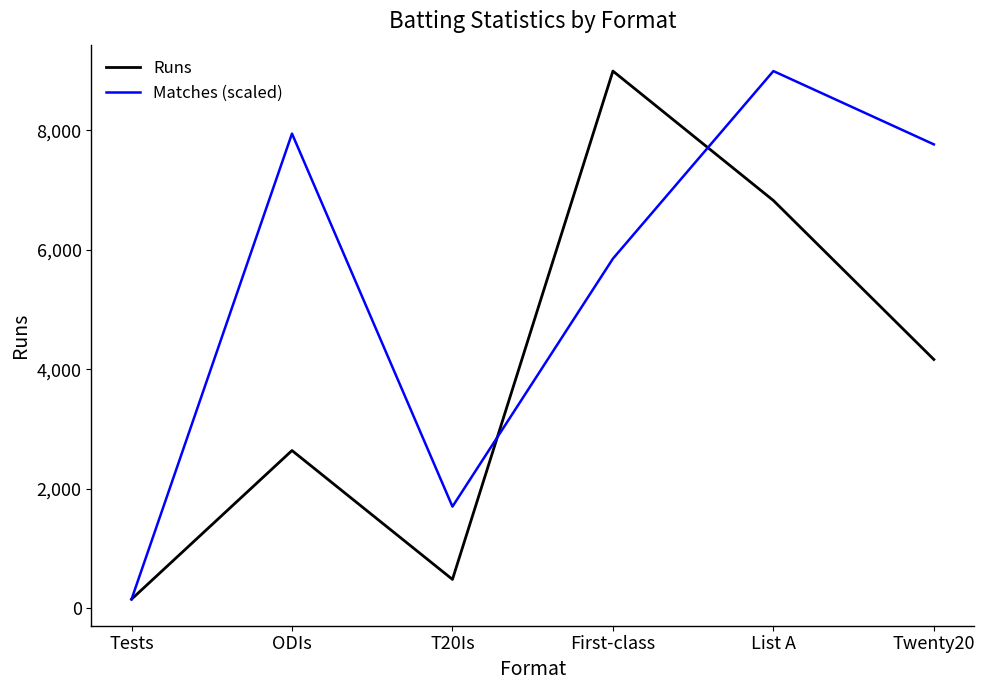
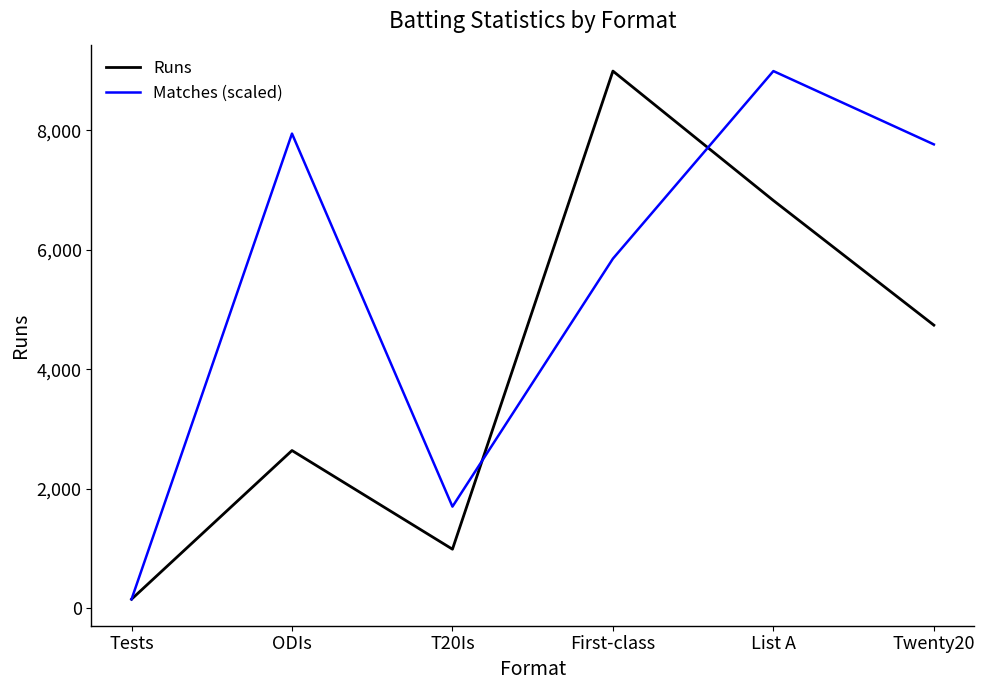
  {
    "Runs": {
      "ODIs": "2,600",
-     "T20Is": "500",
+     "T20Is": "1,000",
      "First-class": "9,000",
      "List A": "6,800",
-     "Twenty20": "4,200"
+     "Twenty20": "4,700"
    },
    "Matches (scaled)": {
      "ODIs": "7,900",
      "T20Is": "1,700",
      "First-class": "5,900",
      "List A": "9,000",
      "Twenty20": "7,800"
    }
  }
